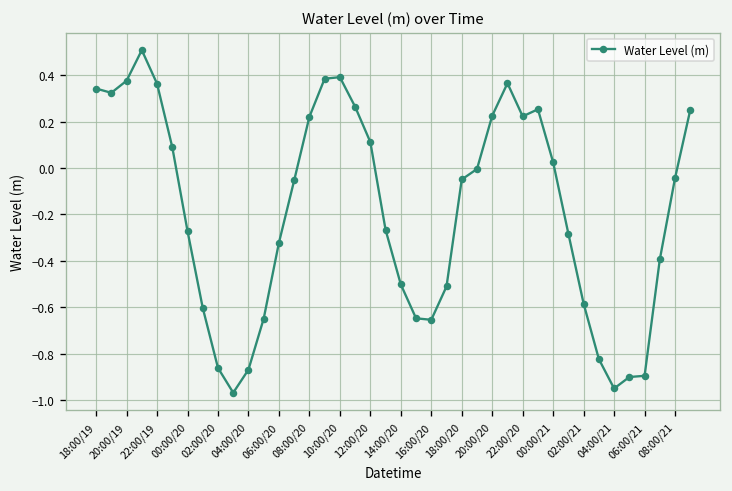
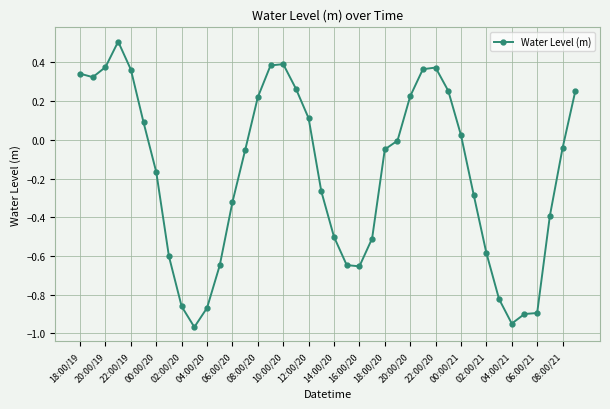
  {
    "18:00/19": 0.34,
    "20:00/19": 0.38,
    "22:00/19": 0.36,
-   "00:00/20": -0.27,
+   "00:00/20": -0.17,
    "02:00/20": -0.86,
    "04:00/20": -0.87,
    "06:00/20": -0.32,
    "08:00/20": 0.22,
    "10:00/20": 0.39,
    "12:00/20": 0.11,
    "14:00/20": -0.50,
    "16:00/20": -0.65,
    "18:00/20": -0.05,
    "20:00/20": 0.23,
-   "22:00/20": 0.22,
+   "22:00/20": 0.37,
    "00:00/21": 0.02,
    "02:00/21": -0.58,
    "04:00/21": -0.95,
    "06:00/21": -0.89,
    "08:00/21": -0.04
  }
